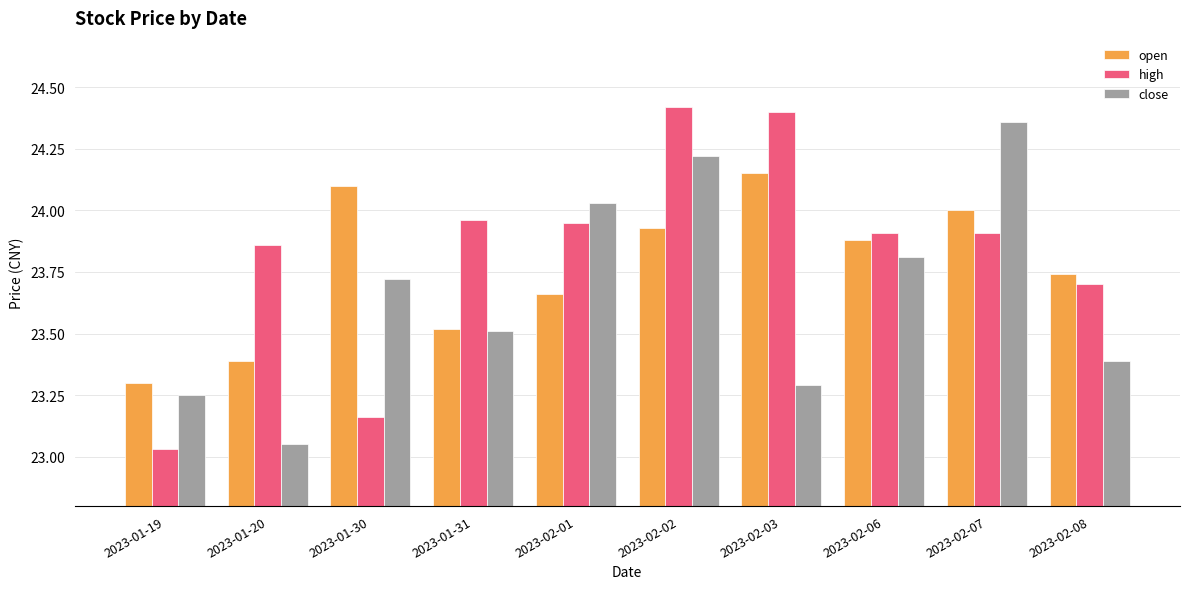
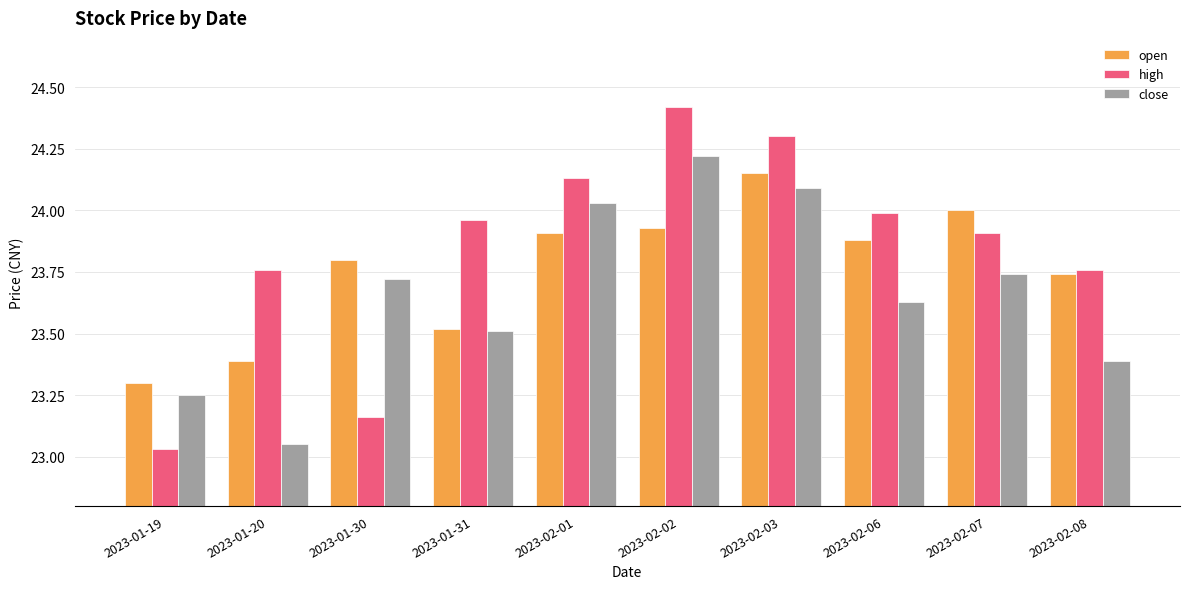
  {
    "open": {
      "2023-01-19": 23.30,
      "2023-01-20": 23.39,
-     "2023-01-30": 24.1,
+     "2023-01-30": 23.8,
      "2023-01-31": 23.52,
-     "2023-02-01": 23.66,
+     "2023-02-01": 23.91,
      "2023-02-02": 23.93,
      "2023-02-03": 24.15,
      "2023-02-06": 23.88,
      "2023-02-07": 24.00,
      "2023-02-08": 23.74
    },
    "high": {
      "2023-01-19": 23.03,
-     "2023-01-20": 23.86,
+     "2023-01-20": 23.76,
      "2023-01-30": 23.16,
      "2023-01-31": 23.96,
-     "2023-02-01": 23.95,
+     "2023-02-01": 24.13,
      "2023-02-02": 24.42,
-     "2023-02-03": 24.4,
-     "2023-02-06": 23.91,
+     "2023-02-03": 24.3,
+     "2023-02-06": 23.99,
      "2023-02-07": 23.91,
-     "2023-02-08": 23.70
+     "2023-02-08": 23.76
    },
    "close": {
      "2023-01-19": 23.25,
      "2023-01-20": 23.05,
      "2023-01-30": 23.72,
      "2023-01-31": 23.51,
      "2023-02-01": 24.03,
      "2023-02-02": 24.22,
-     "2023-02-03": 23.29,
-     "2023-02-06": 23.81,
-     "2023-02-07": 24.36,
+     "2023-02-03": 24.09,
+     "2023-02-06": 23.63,
+     "2023-02-07": 23.74,
      "2023-02-08": 23.39
    }
  }
